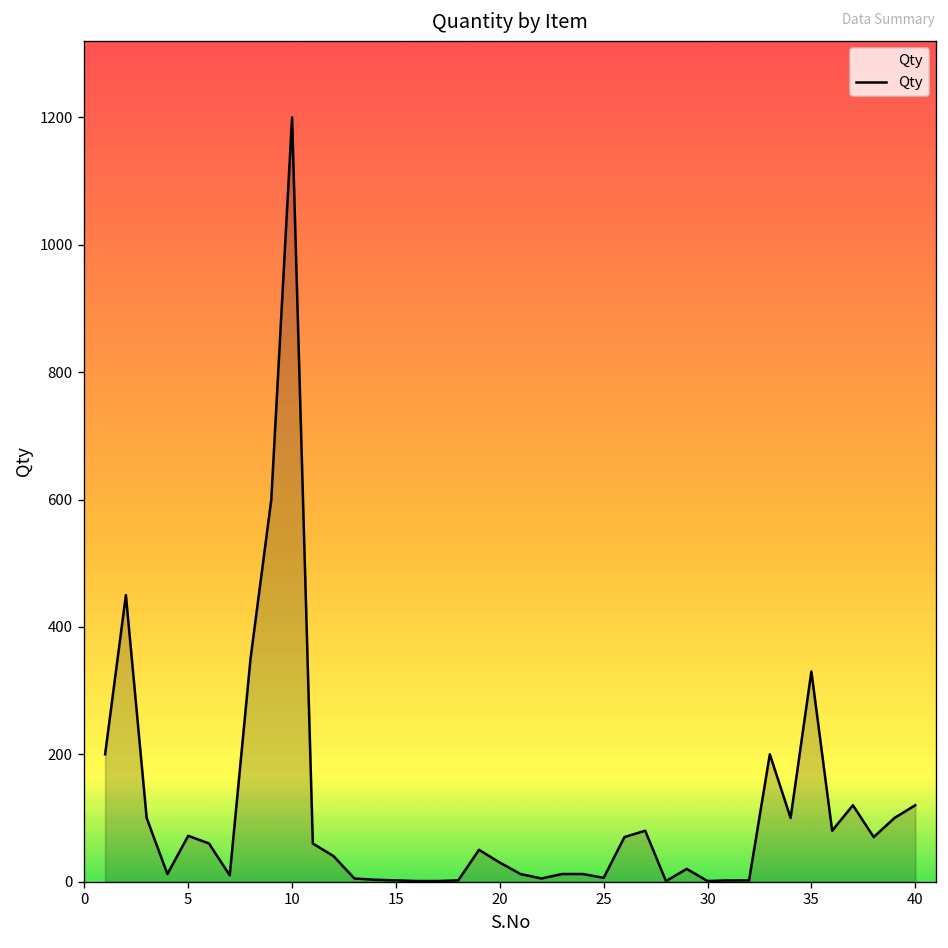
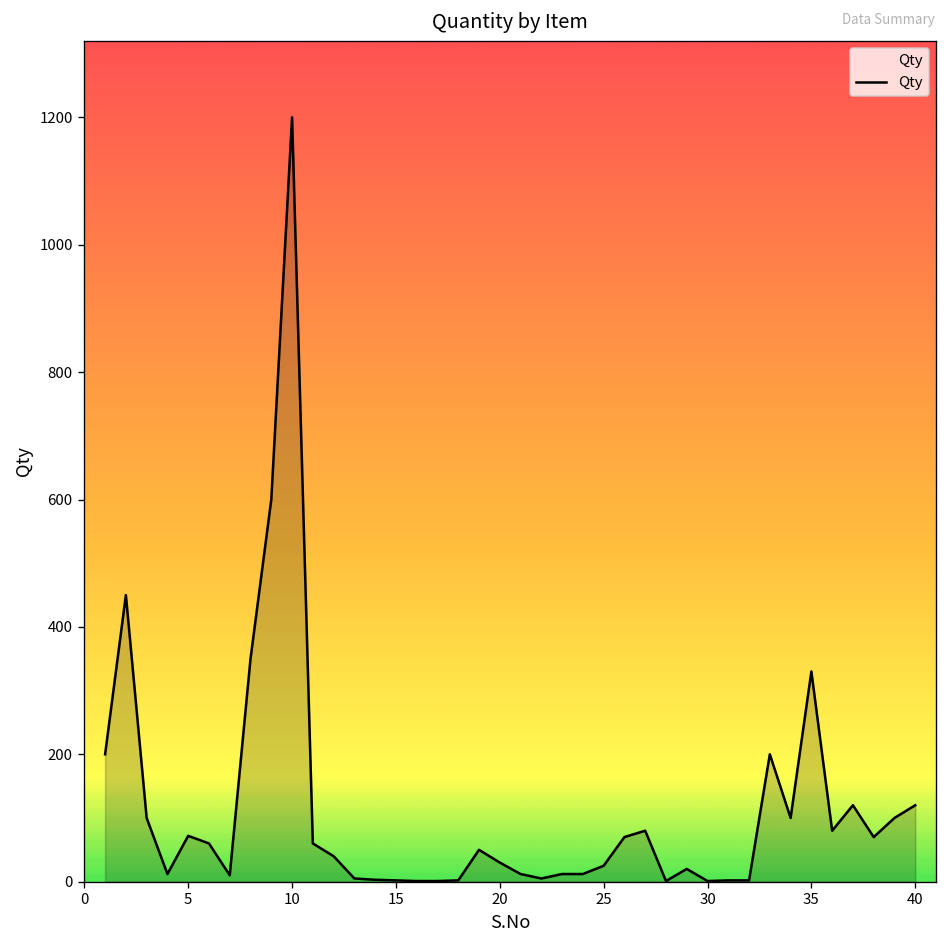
  {
    "5": 70,
    "10": 1200,
    "15": 0,
    "20": 30,
-   "25": 10,
+   "25": 30,
    "30": 0,
    "35": 330,
    "40": 120
  }
